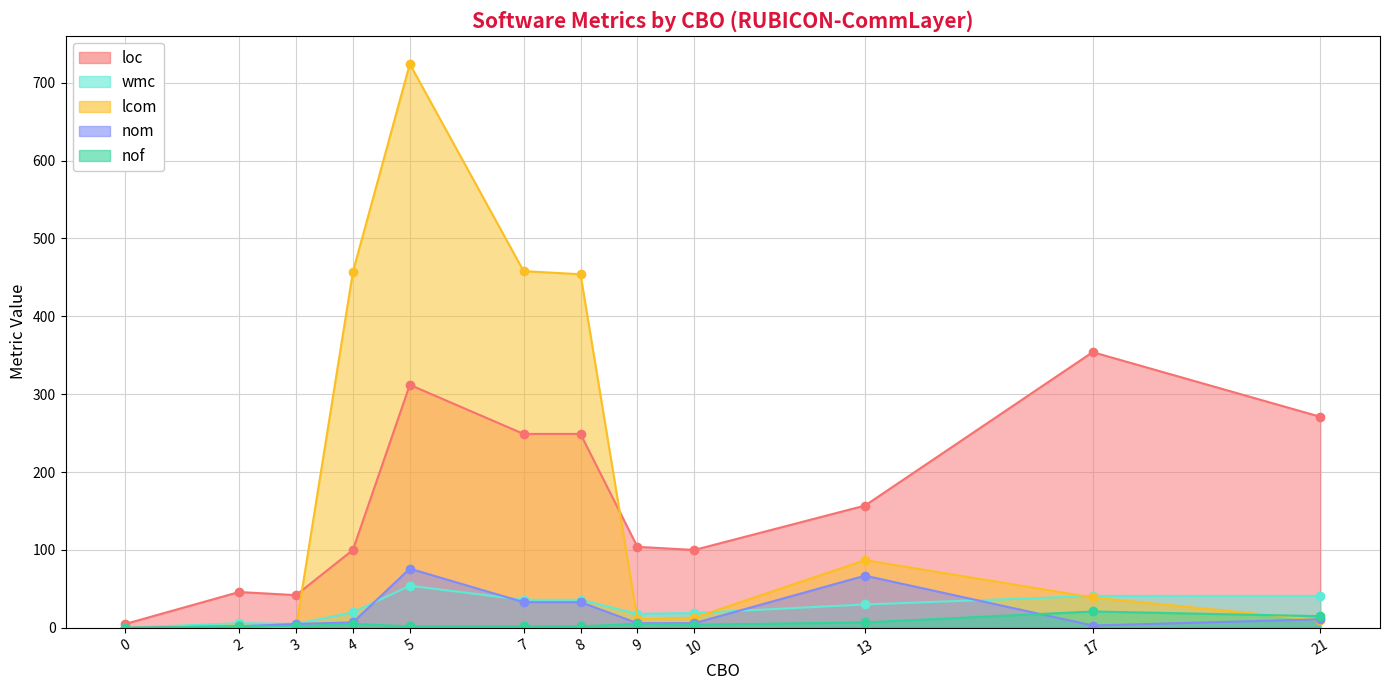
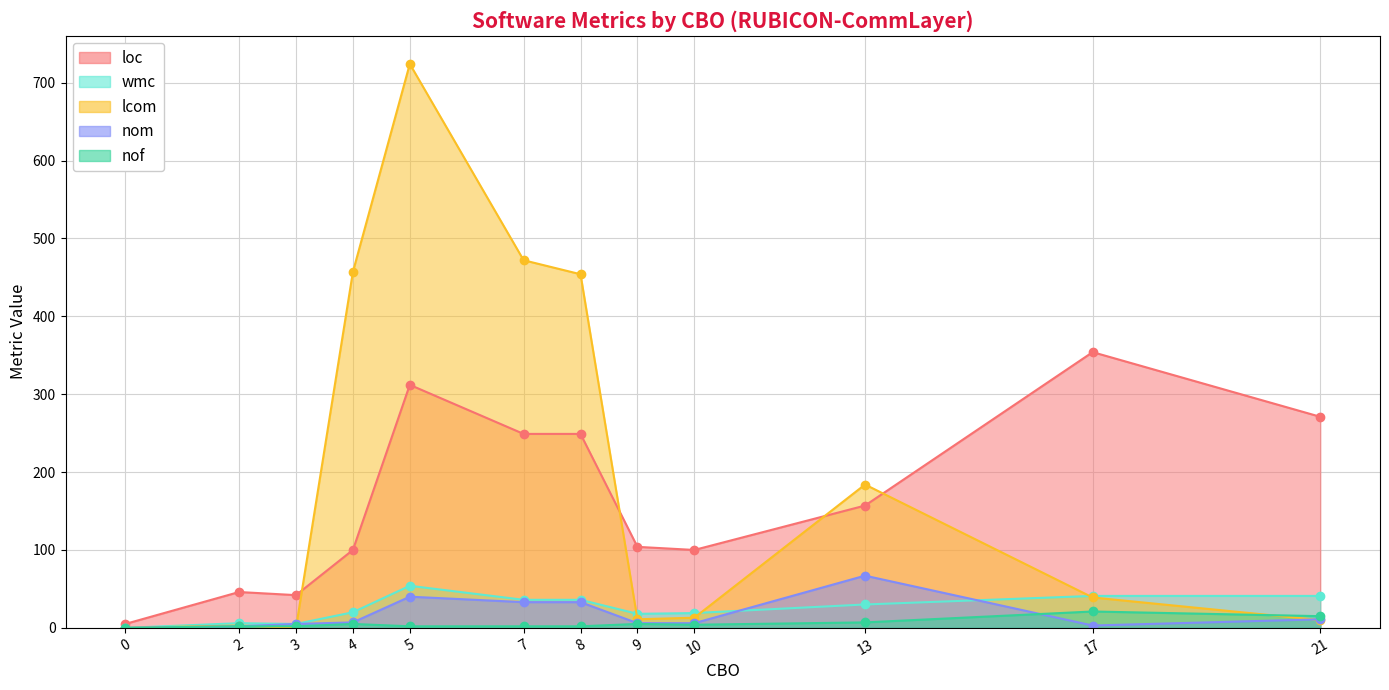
  {
    "loc": {
      "0": 10,
      "2": 50,
      "3": 40,
      "4": 100,
      "5": 310,
      "7": 250,
      "8": 250,
      "9": 100,
      "10": 100,
      "13": 160,
      "17": 350,
      "21": 270
    },
    "lcom": {
      "4": 460,
      "5": 720,
-     "7": 460,
+     "7": 470,
      "8": 450,
      "9": 10,
      "10": 10,
-     "13": 90
+     "13": 180
    },
    "nom": {
-     "5": 80,
+     "5": 40,
      "13": 70,
      "17": 0
    }
  }
